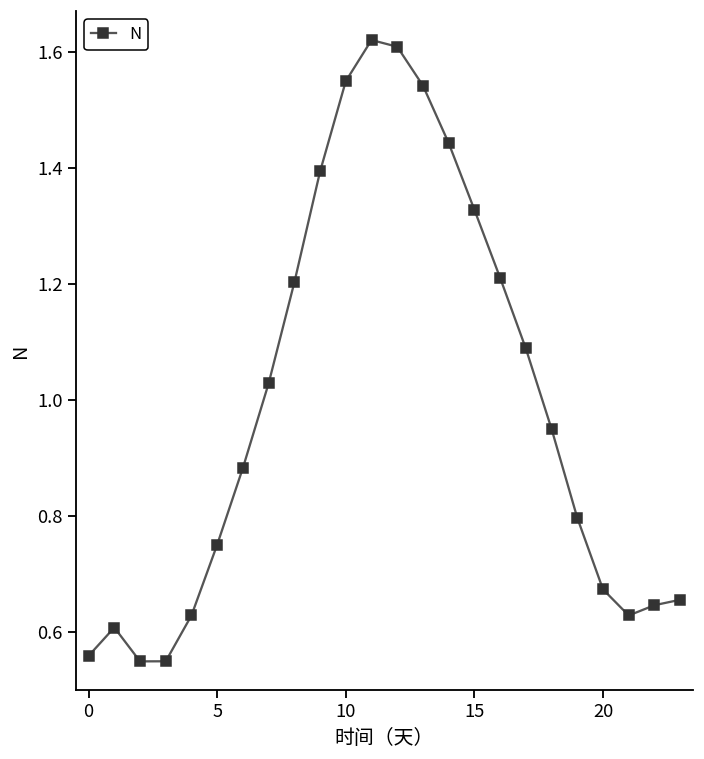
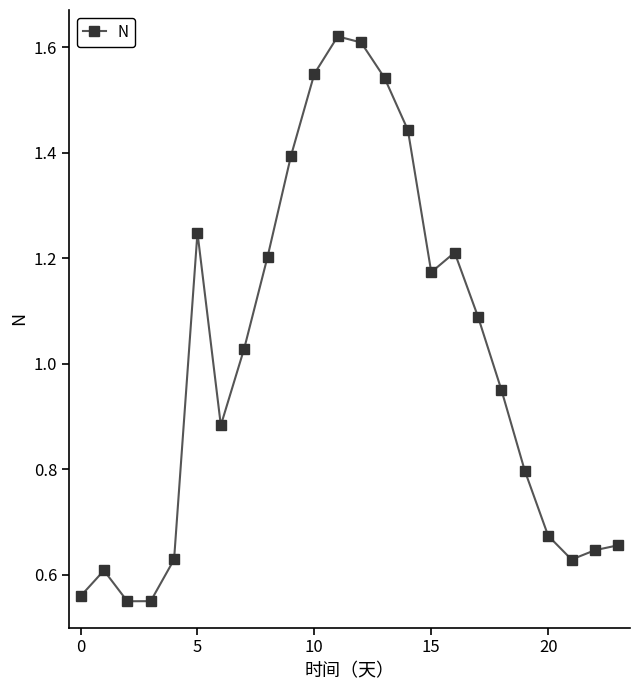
  {
    "0": 0.56,
-   "5": 0.75,
+   "5": 1.25,
    "10": 1.55,
-   "15": 1.33,
+   "15": 1.17,
    "20": 0.67
  }
